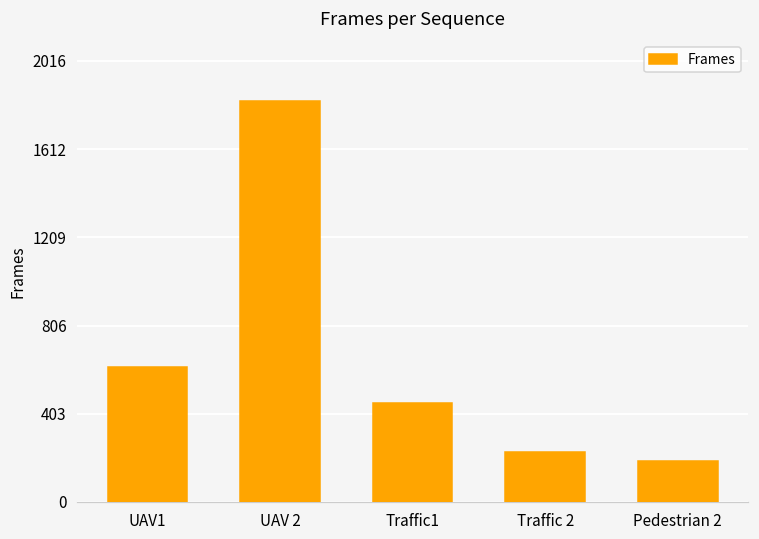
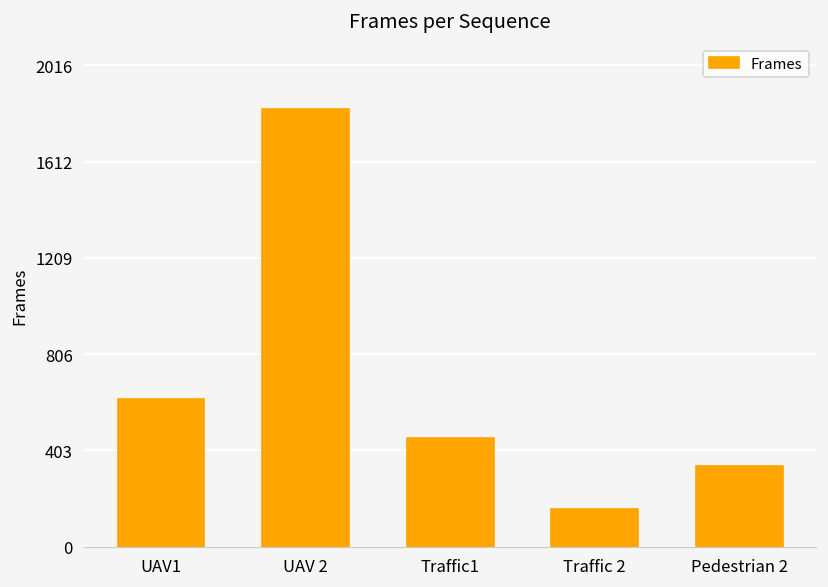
  {
    "UAV1": 620,
    "UAV 2": 1830,
    "Traffic1": 450,
-   "Traffic 2": 230,
-   "Pedestrian 2": 190
+   "Traffic 2": 160,
+   "Pedestrian 2": 340
  }
